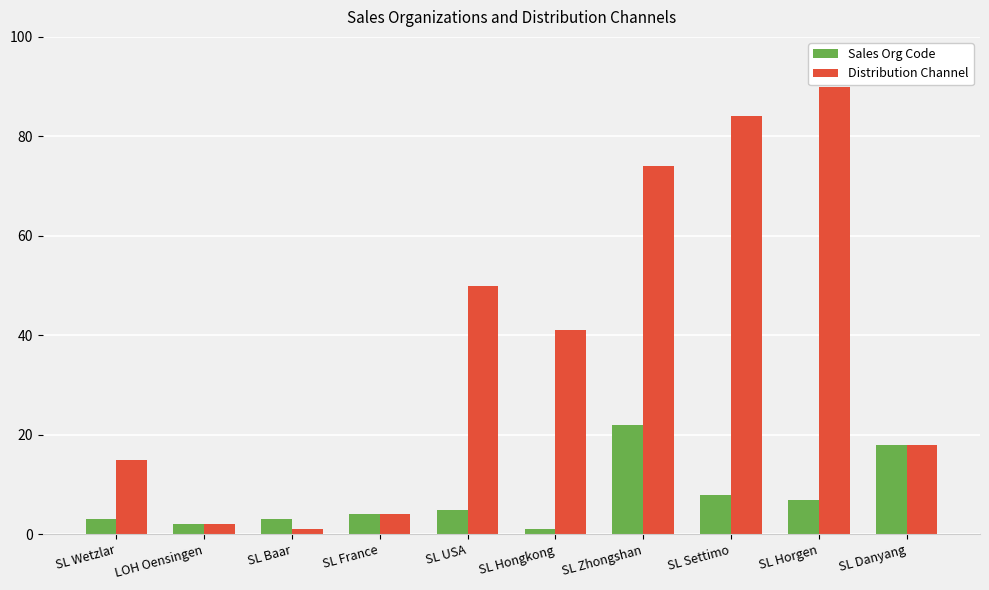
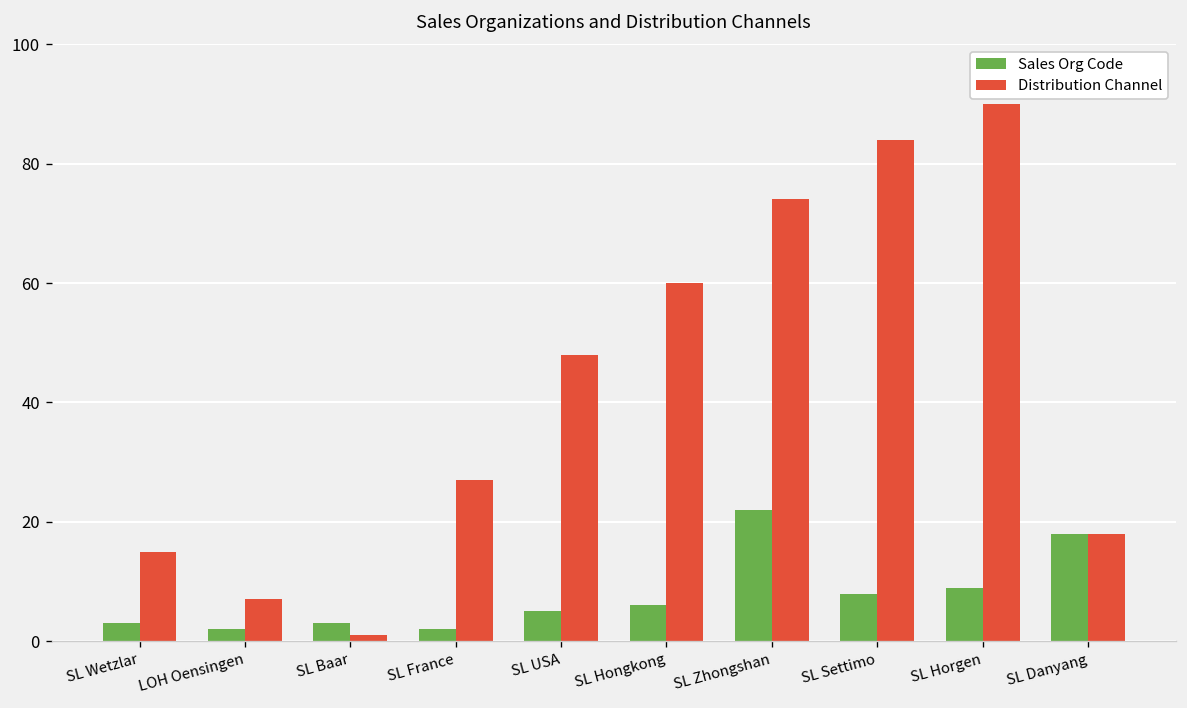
  {
    "Sales Org Code": {
      "SL Wetzlar": 3,
      "LOH Oensingen": 2,
      "SL Baar": 3,
-     "SL France": 4,
+     "SL France": 2,
      "SL USA": 5,
-     "SL Hongkong": 1,
+     "SL Hongkong": 6,
      "SL Zhongshan": 22,
      "SL Settimo": 8,
-     "SL Horgen": 7,
+     "SL Horgen": 9,
      "SL Danyang": 18
    },
    "Distribution Channel": {
      "SL Wetzlar": 15,
-     "LOH Oensingen": 2,
+     "LOH Oensingen": 7,
      "SL Baar": 1,
-     "SL France": 4,
-     "SL USA": 50,
-     "SL Hongkong": 41,
+     "SL France": 27,
+     "SL USA": 48,
+     "SL Hongkong": 60,
      "SL Zhongshan": 74,
      "SL Settimo": 84,
      "SL Horgen": 90,
      "SL Danyang": 18
    }
  }
